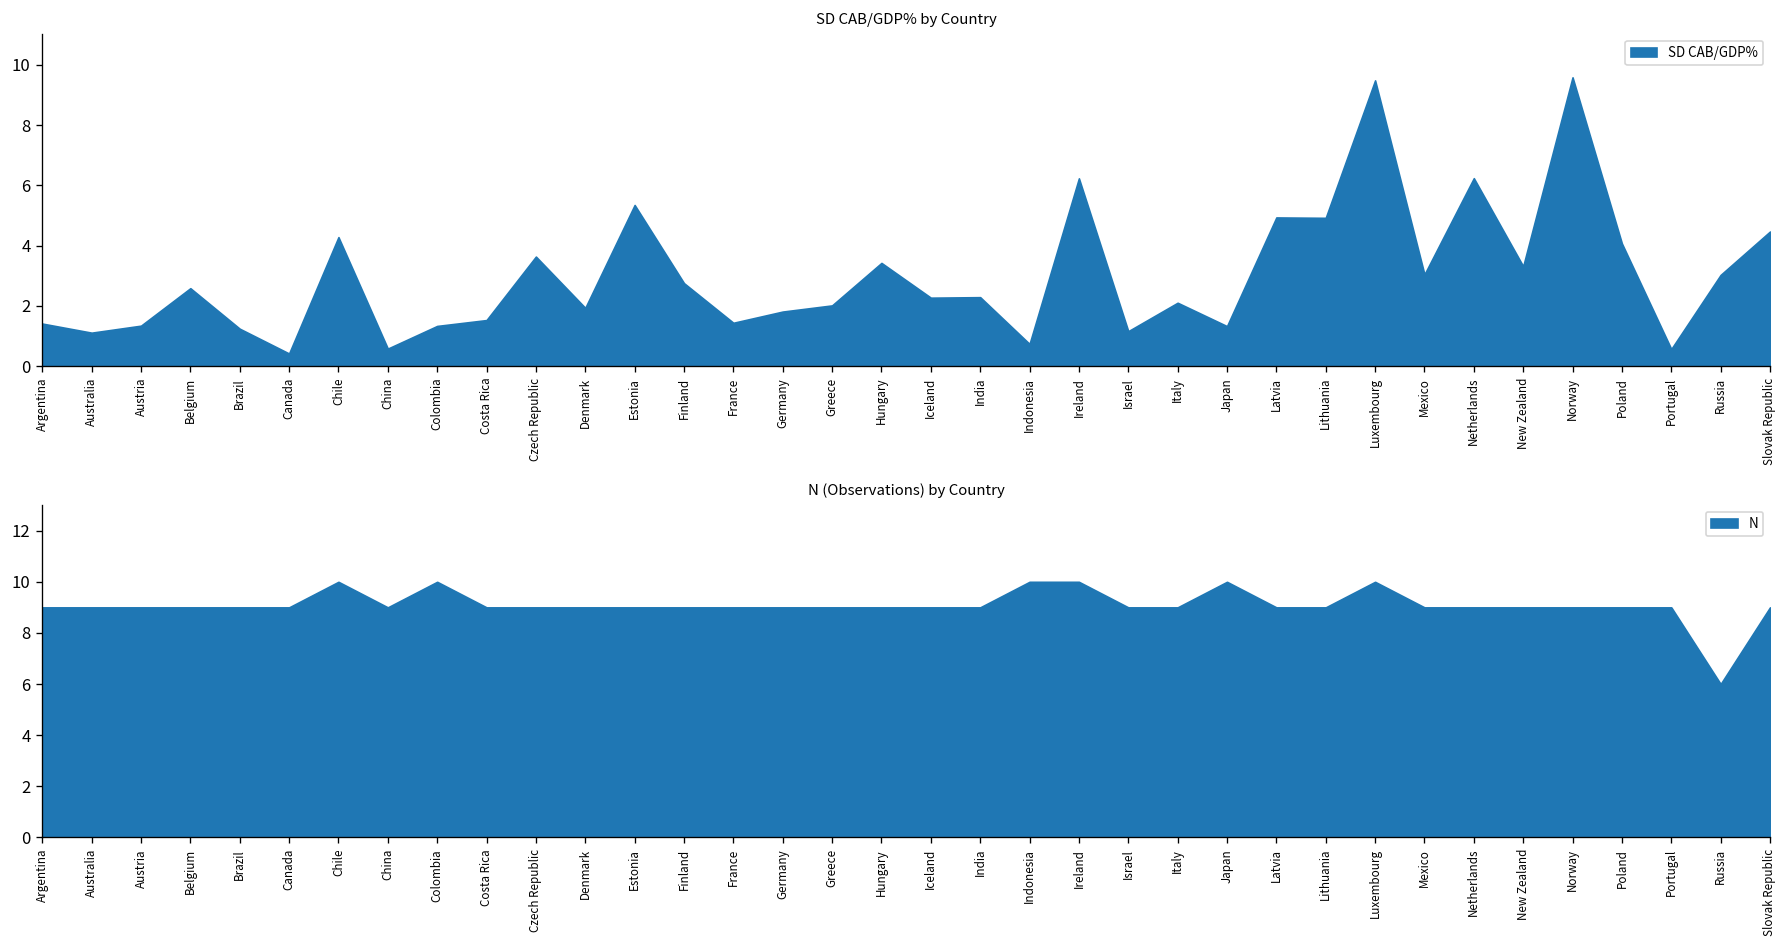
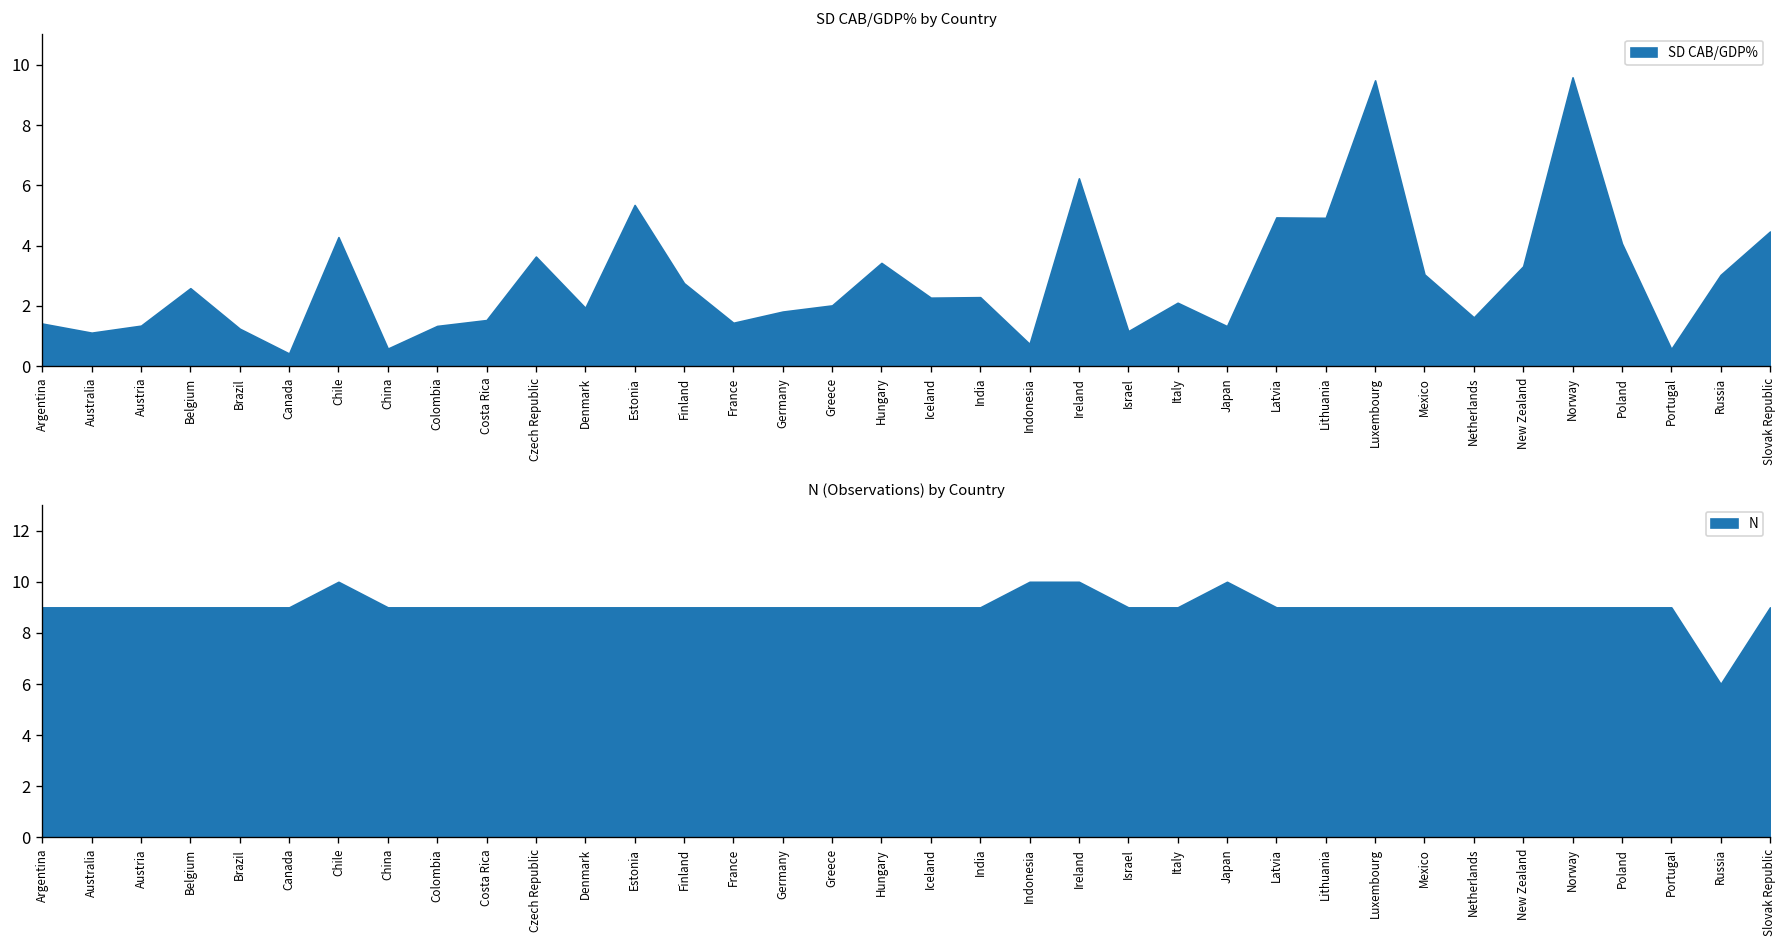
  {
    "SD CAB/GDP% by Country": {
      "Argentina": 1.4,
      "Australia": 1.1,
      "Austria": 1.3,
      "Belgium": 2.6,
      "Brazil": 1.2,
      "Canada": 0.4,
      "Chile": 4.3,
      "China": 0.6,
      "Colombia": 1.3,
      "Costa Rica": 1.5,
      "Czech Republic": 3.6,
      "Denmark": 1.9,
      "Estonia": 5.4,
      "Finland": 2.8,
      "France": 1.4,
      "Germany": 1.8,
      "Greece": 2.0,
      "Hungary": 3.4,
      "Iceland": 2.3,
      "India": 2.3,
      "Indonesia": 0.7,
      "Ireland": 6.2,
      "Israel": 1.2,
      "Italy": 2.1,
      "Japan": 1.3,
      "Latvia": 4.9,
      "Lithuania": 4.9,
      "Luxembourg": 9.5,
      "Mexico": 3.0,
-     "Netherlands": 6.2,
+     "Netherlands": 1.6,
      "New Zealand": 3.3,
      "Norway": 9.6,
      "Poland": 4.1,
      "Portugal": 0.6,
      "Russia": 3.0,
      "Slovak Republic": 4.5
    },
    "N (Observations) by Country": {
      "Argentina": 9,
      "Australia": 9,
      "Austria": 9,
      "Belgium": 9,
      "Brazil": 9,
      "Canada": 9,
      "Chile": 10,
      "China": 9,
-     "Colombia": 10,
+     "Colombia": 9,
      "Costa Rica": 9,
      "Czech Republic": 9,
      "Denmark": 9,
      "Estonia": 9,
      "Finland": 9,
      "France": 9,
      "Germany": 9,
      "Greece": 9,
      "Hungary": 9,
      "Iceland": 9,
      "India": 9,
      "Indonesia": 10,
      "Ireland": 10,
      "Israel": 9,
      "Italy": 9,
      "Japan": 10,
      "Latvia": 9,
      "Lithuania": 9,
-     "Luxembourg": 10,
+     "Luxembourg": 9,
      "Mexico": 9,
      "Netherlands": 9,
      "New Zealand": 9,
      "Norway": 9,
      "Poland": 9,
      "Portugal": 9,
      "Russia": 6,
      "Slovak Republic": 9
    }
  }
